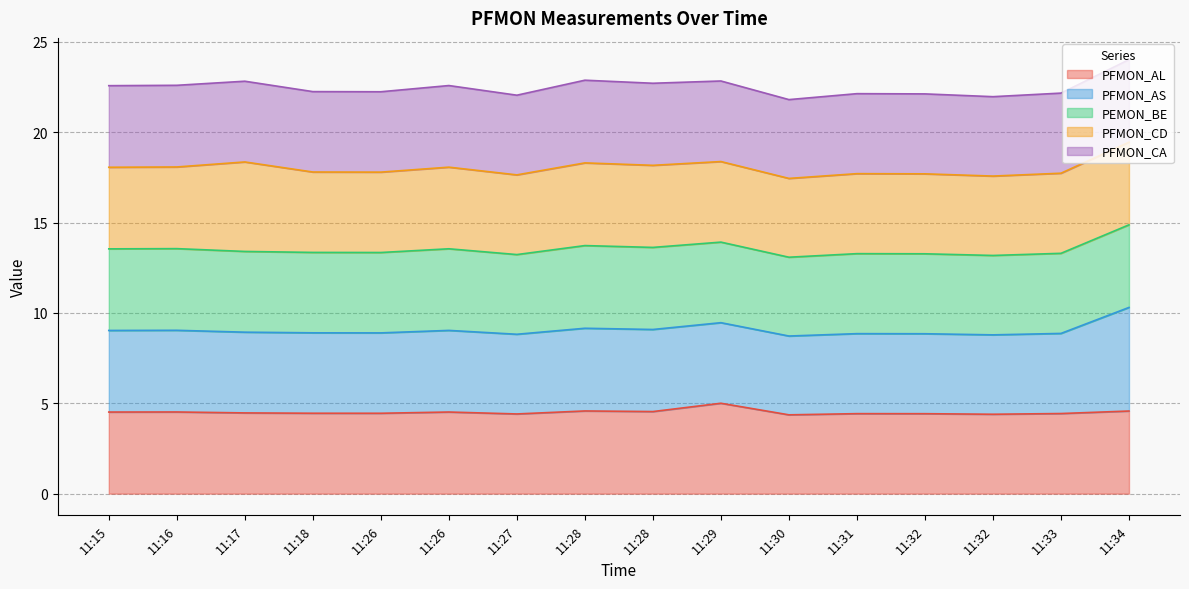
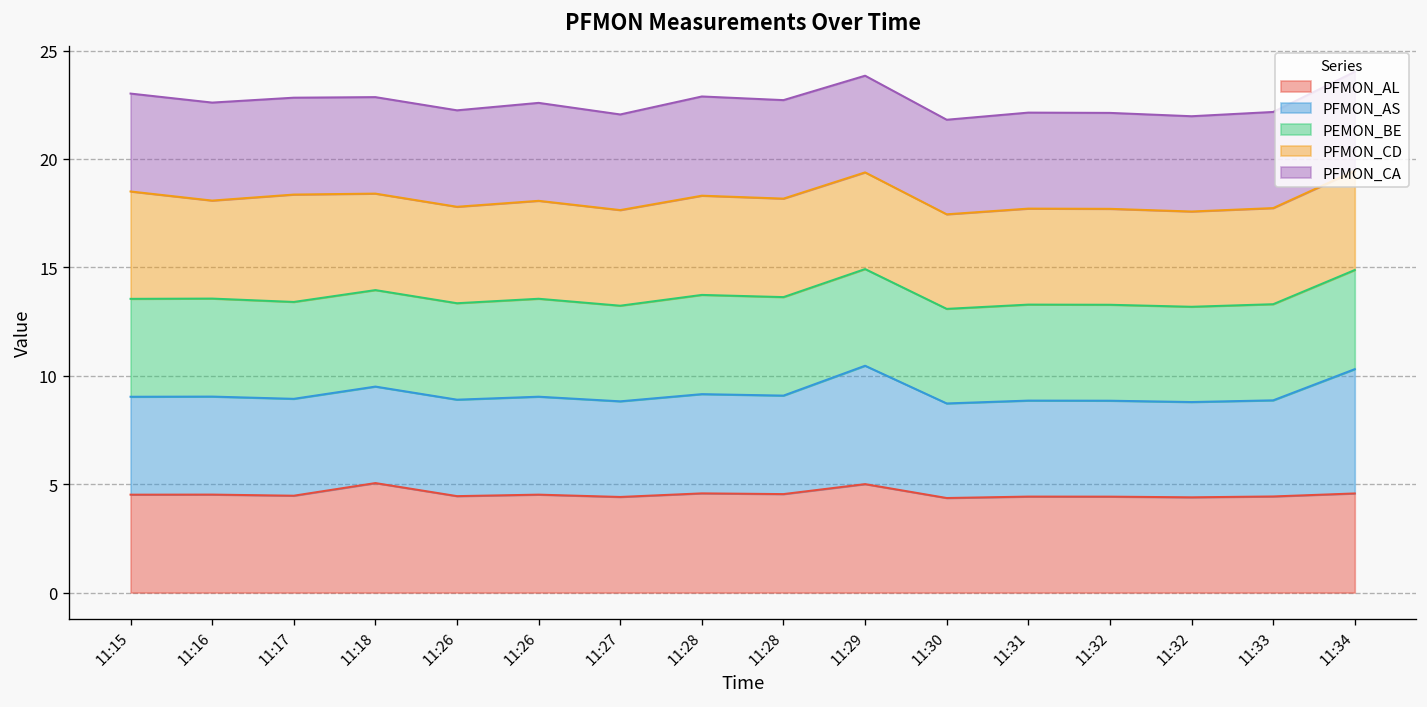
  {
    "PFMON_AL": {
      "11:15": 4.5,
      "11:16": 4.5,
      "11:17": 4.5,
-     "11:18": 4.5,
+     "11:18": 5.1,
      "11:27": 4.4,
      "11:29": 5.0,
      "11:30": 4.4,
      "11:31": 4.4,
      "11:33": 4.4,
      "11:34": 4.6
    },
    "PFMON_AS": {
      "11:15": 4.5,
      "11:16": 4.5,
      "11:17": 4.5,
      "11:18": 4.5,
      "11:27": 4.4,
-     "11:29": 4.5,
+     "11:29": 5.5,
      "11:30": 4.4,
      "11:31": 4.4,
      "11:33": 4.4,
      "11:34": 5.7
    },
    "PEMON_BE": {
      "11:15": 4.5,
      "11:16": 4.5,
      "11:17": 4.5,
      "11:18": 4.5,
      "11:27": 4.4,
      "11:29": 4.5,
      "11:30": 4.4,
      "11:31": 4.4,
      "11:33": 4.4,
      "11:34": 4.6
    },
    "PFMON_CD": {
-     "11:15": 4.5,
+     "11:15": 5.0,
      "11:16": 4.5,
      "11:17": 5.0,
      "11:18": 4.5,
      "11:27": 4.4,
      "11:29": 4.5,
      "11:30": 4.4,
      "11:31": 4.4,
      "11:33": 4.4
    },
    "PFMON_CA": {
      "11:15": 4.5,
      "11:16": 4.5,
      "11:17": 4.5,
      "11:18": 4.5,
      "11:27": 4.4,
      "11:29": 4.5,
      "11:30": 4.4,
      "11:31": 4.4,
      "11:33": 4.4
    }
  }
